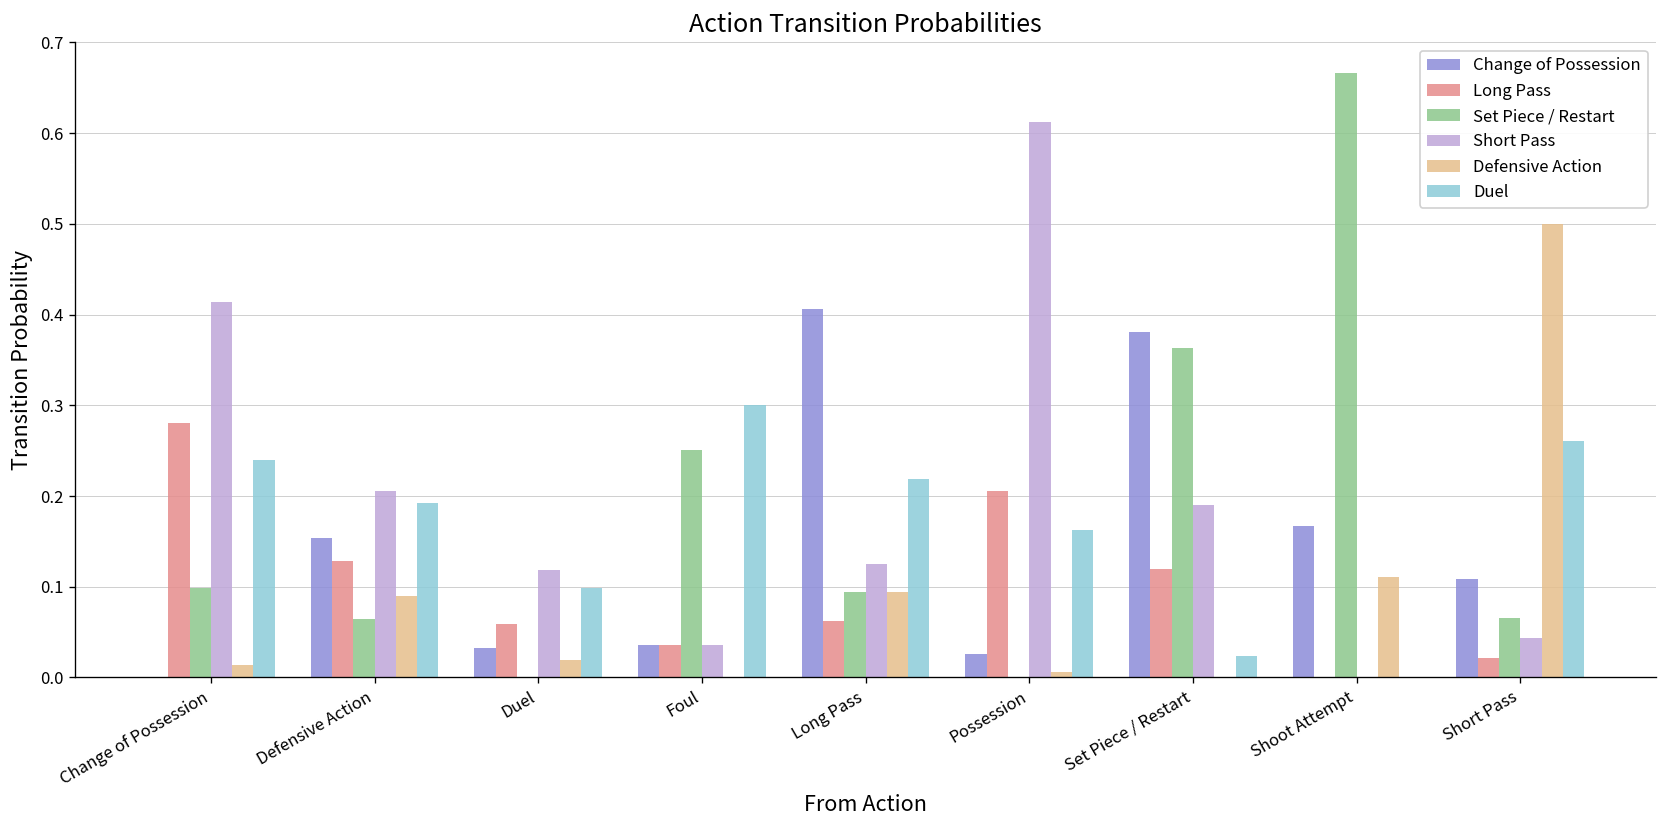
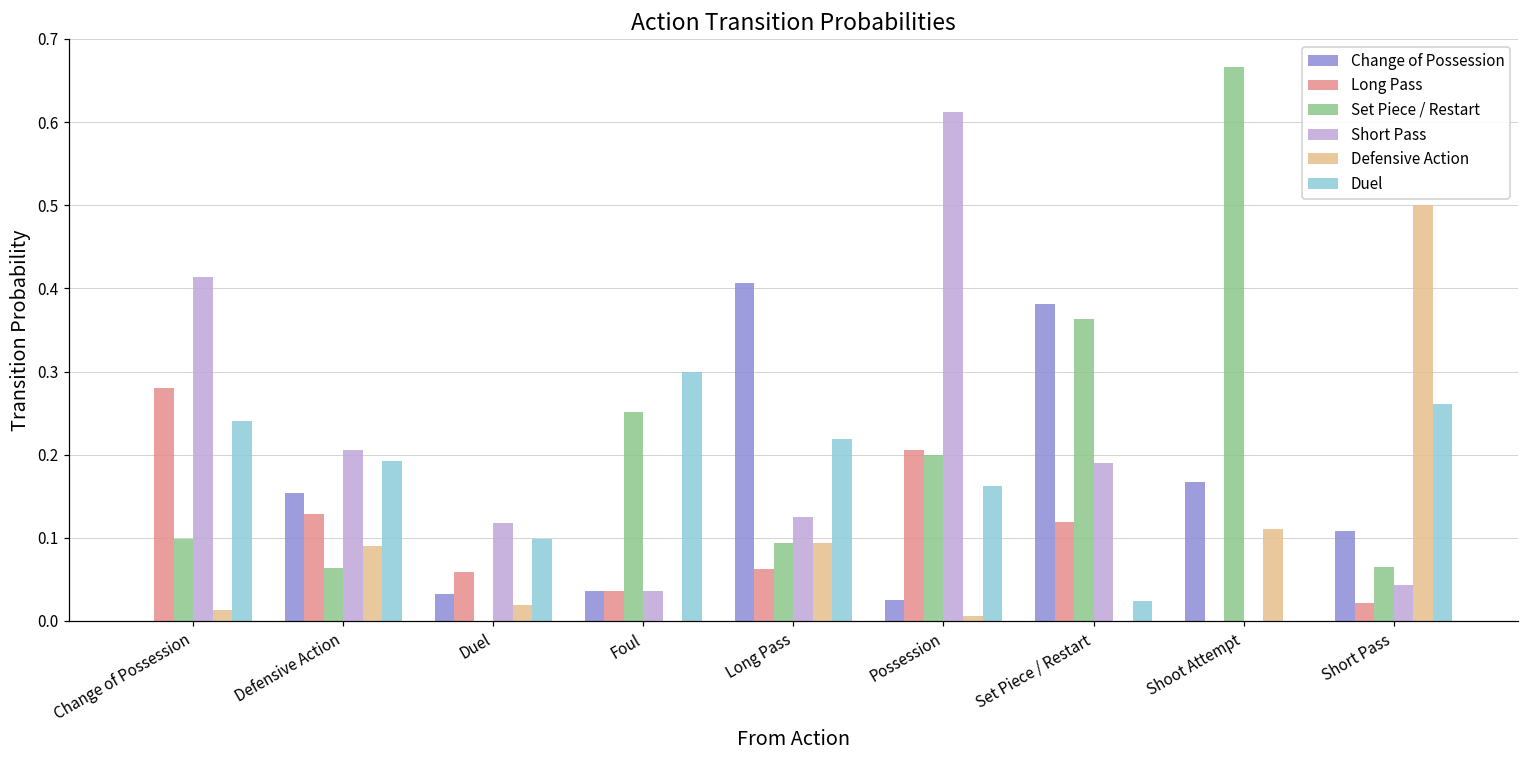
  {
    "Set Piece / Restart": {
      "Change of Possession": 0.1,
      "Defensive Action": 0.06,
      "Duel": 0.0,
      "Foul": 0.25,
      "Long Pass": 0.09,
-     "Possession": 0.0,
+     "Possession": 0.2,
      "Set Piece / Restart": 0.36,
      "Shoot Attempt": 0.67,
      "Short Pass": 0.07
    },
    "Duel": {
      "Change of Possession": 0.24,
      "Defensive Action": 0.19,
      "Duel": 0.1,
      "Foul": 0.3,
      "Long Pass": 0.22,
      "Possession": 0.16,
      "Set Piece / Restart": 0.02,
      "Shoot Attempt": 0.0,
      "Short Pass": 0.26
    }
  }
